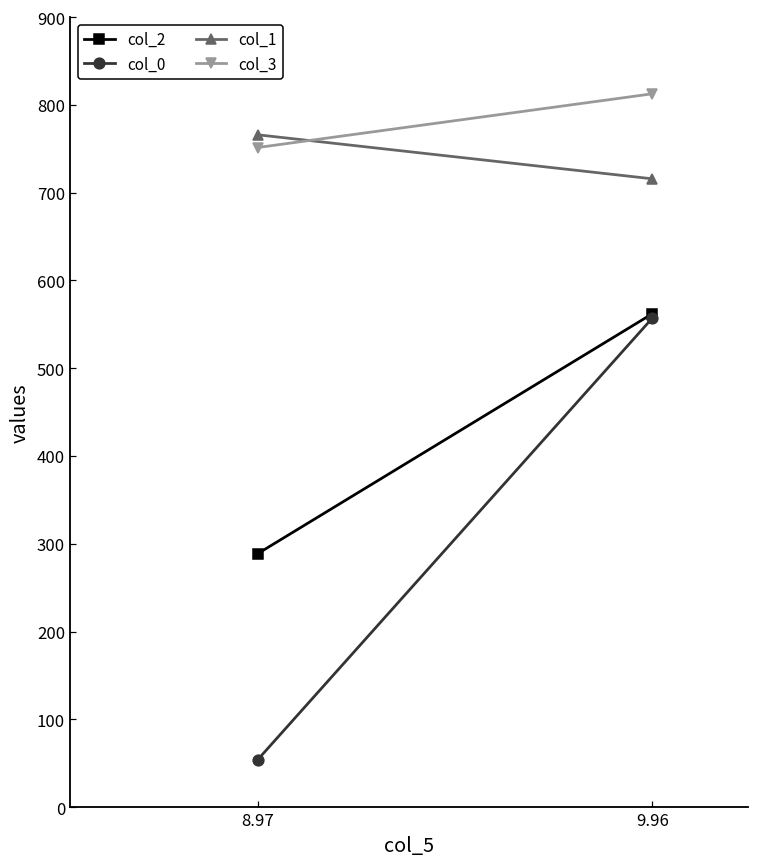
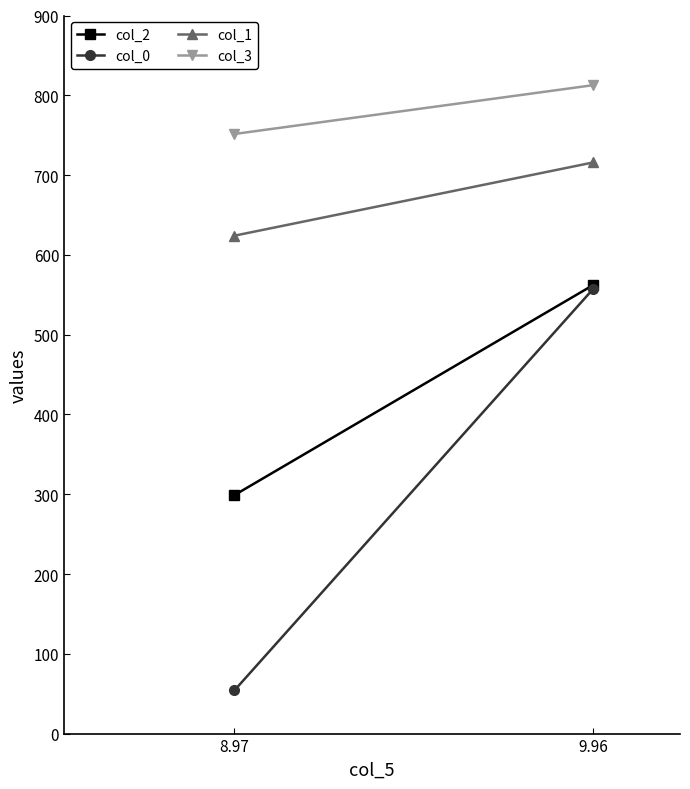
  {
    "col_2": {
-     "8.97": 290,
+     "8.97": 300,
      "9.96": 560
    },
    "col_0": {
      "8.97": 50,
      "9.96": 560
    },
    "col_1": {
-     "8.97": 770,
+     "8.97": 620,
      "9.96": 720
    },
    "col_3": {
      "8.97": 750,
      "9.96": 810
    }
  }
